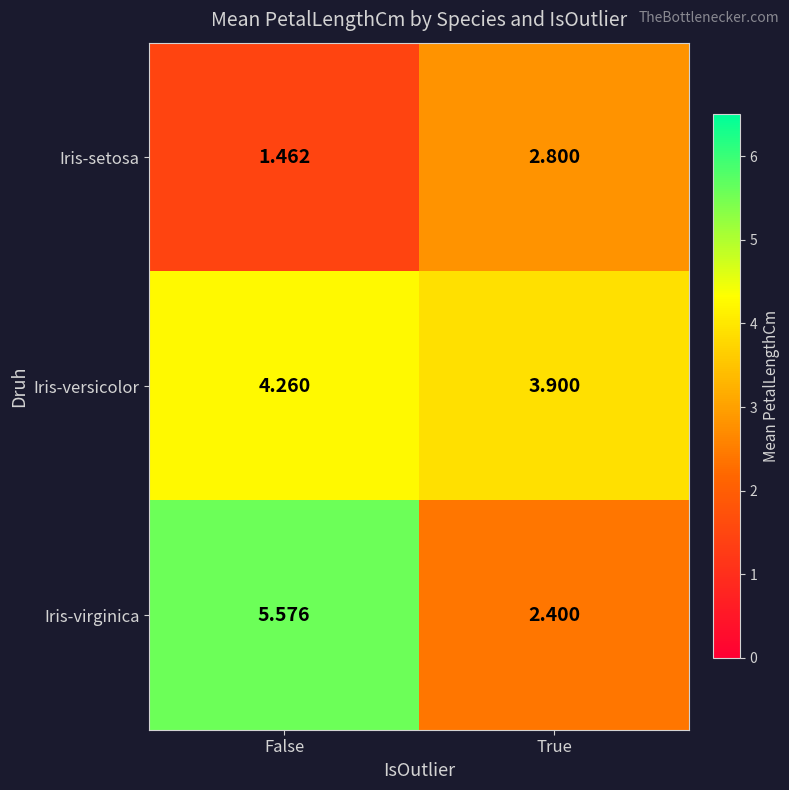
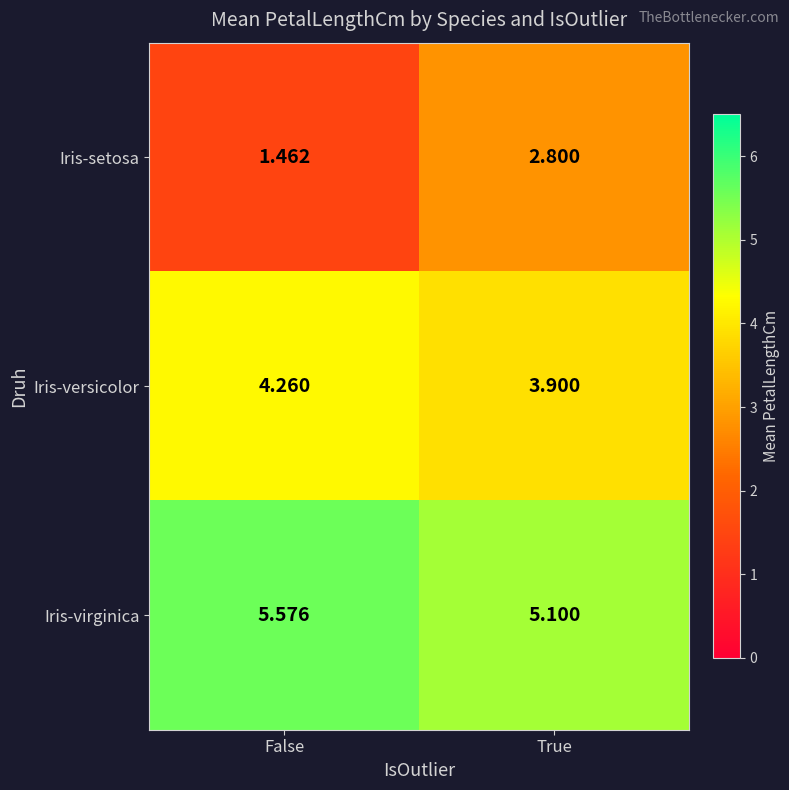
  {
    "Iris-setosa": {
      "False": 1.462,
      "True": 2.800
    },
    "Iris-versicolor": {
      "False": 4.260,
      "True": 3.900
    },
    "Iris-virginica": {
      "False": 5.576,
-     "True": 2.400
+     "True": 5.100
    }
  }
